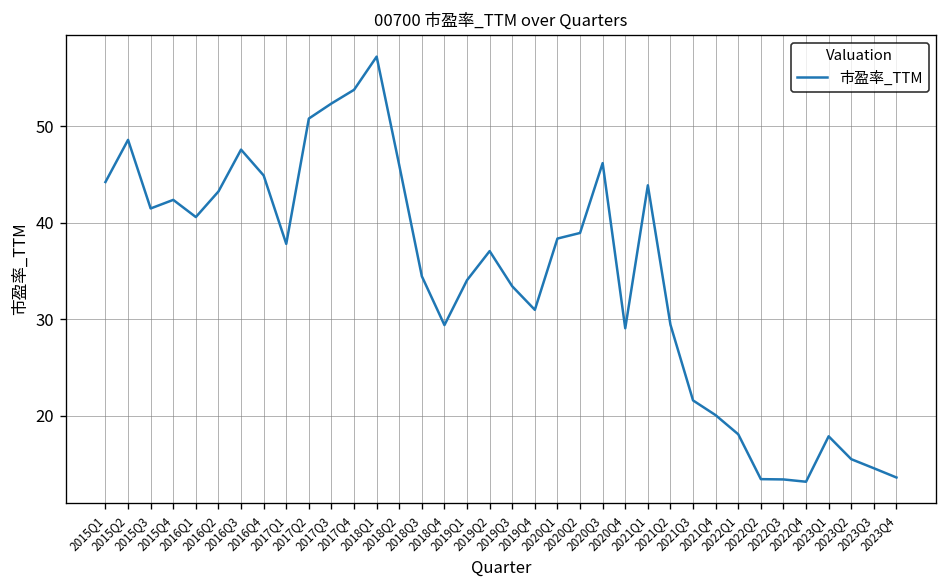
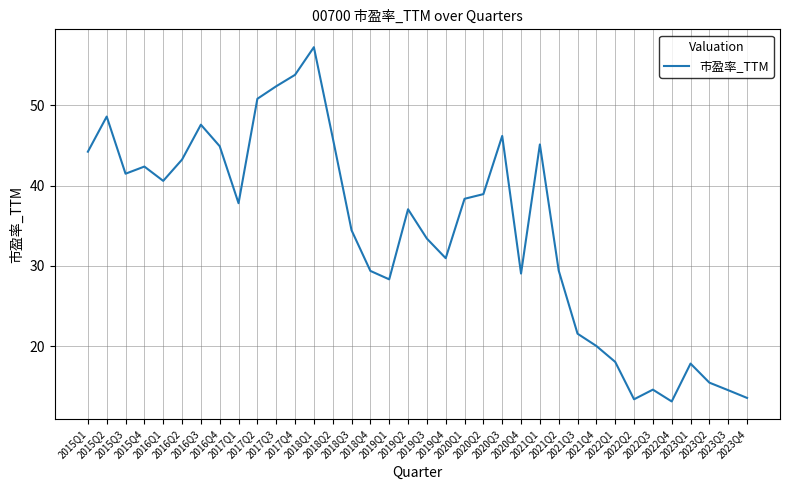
  {
    "2015Q1": 44,
    "2015Q2": 49,
    "2015Q3": 41,
    "2015Q4": 42,
    "2016Q1": 41,
    "2016Q2": 43,
    "2016Q3": 48,
    "2016Q4": 45,
    "2017Q1": 38,
    "2017Q2": 51,
    "2017Q3": 52,
    "2017Q4": 54,
    "2018Q1": 57,
    "2018Q2": 46,
    "2018Q3": 34,
    "2018Q4": 29,
-   "2019Q1": 34,
+   "2019Q1": 28,
    "2019Q2": 37,
    "2019Q3": 33,
    "2019Q4": 31,
    "2020Q1": 38,
    "2020Q2": 39,
    "2020Q3": 46,
    "2020Q4": 29,
-   "2021Q1": 44,
+   "2021Q1": 45,
    "2021Q2": 29,
    "2021Q3": 22,
    "2021Q4": 20,
    "2022Q1": 18,
    "2022Q2": 13,
-   "2022Q3": 13,
+   "2022Q3": 15,
    "2022Q4": 13,
    "2023Q1": 18,
    "2023Q2": 15,
    "2023Q3": 15,
    "2023Q4": 14
  }
